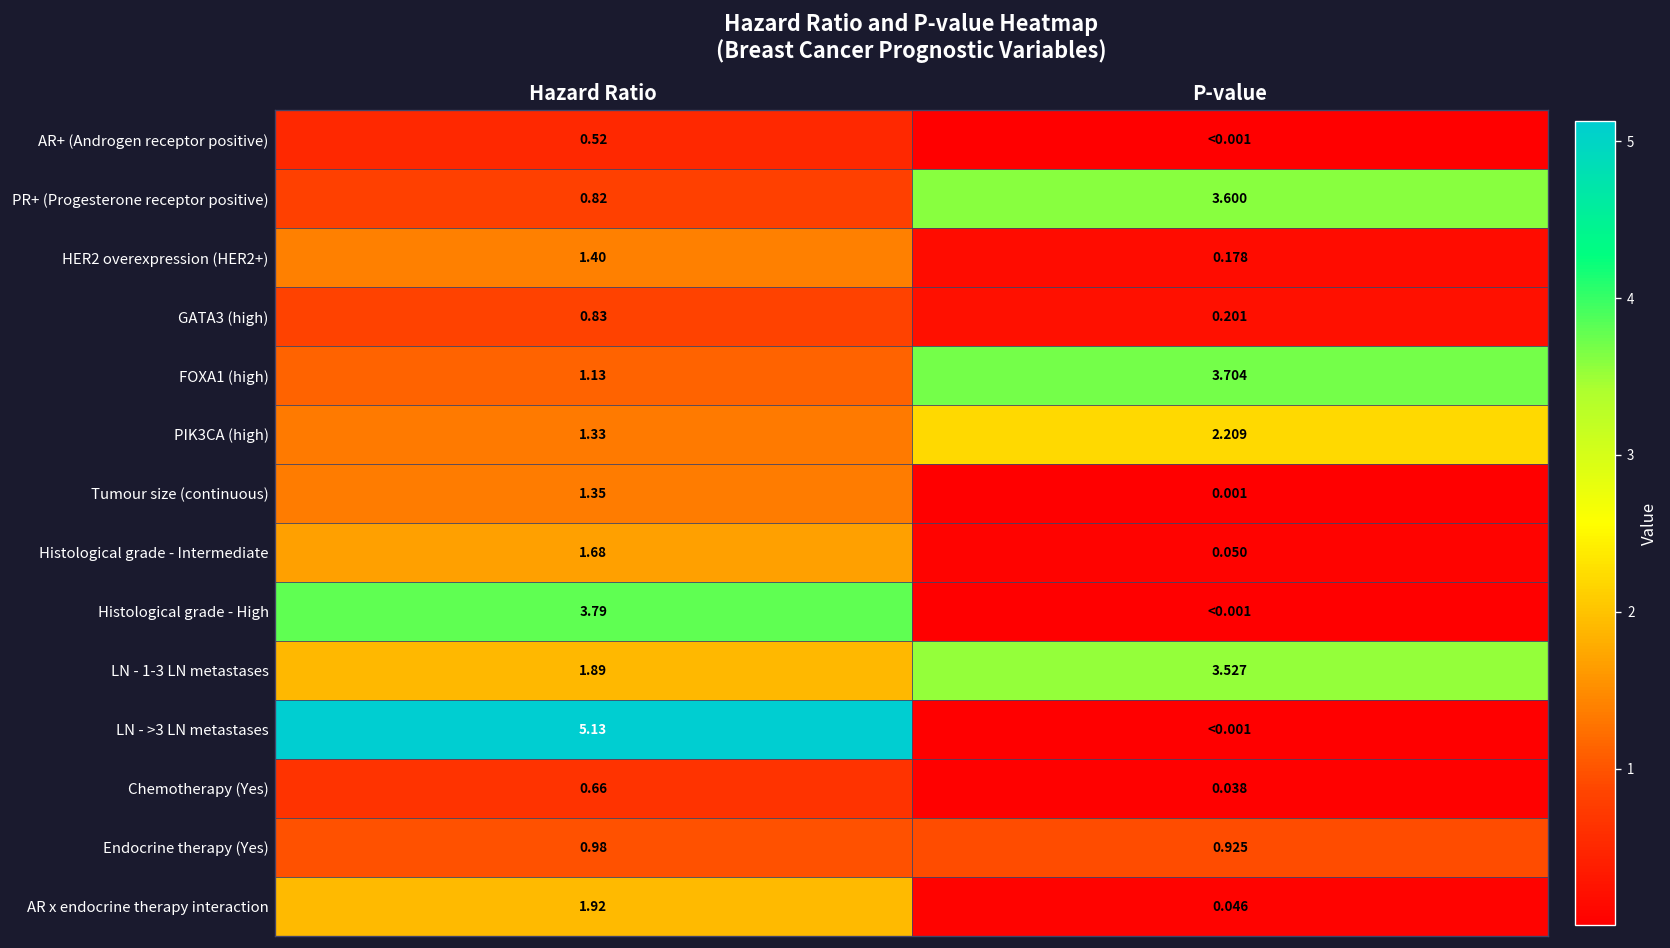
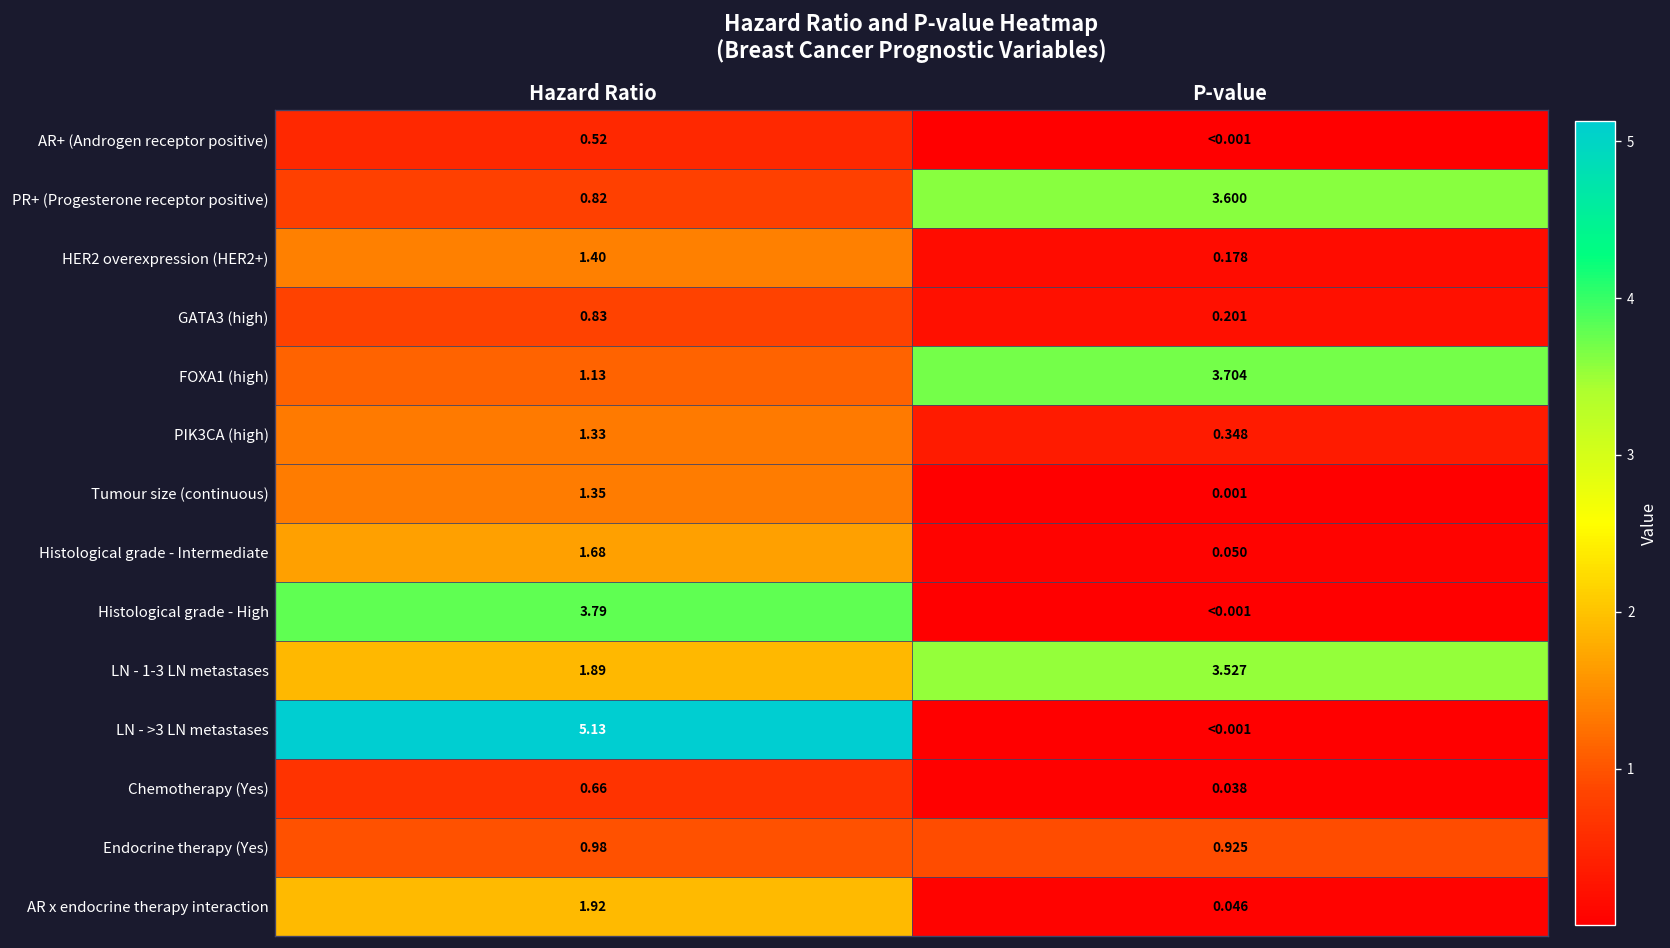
  {
    "AR+ (Androgen receptor positive)": {
      "Hazard Ratio": 0.52,
      "P-value": 0.001
    },
    "PR+ (Progesterone receptor positive)": {
      "Hazard Ratio": 0.82,
      "P-value": 3.600
    },
    "HER2 overexpression (HER2+)": {
      "Hazard Ratio": 1.40,
      "P-value": 0.178
    },
    "GATA3 (high)": {
      "Hazard Ratio": 0.83,
      "P-value": 0.201
    },
    "FOXA1 (high)": {
      "Hazard Ratio": 1.13,
      "P-value": 3.704
    },
    "PIK3CA (high)": {
      "Hazard Ratio": 1.33,
-     "P-value": 2.209
+     "P-value": 0.348
    },
    "Tumour size (continuous)": {
      "Hazard Ratio": 1.35,
      "P-value": 0.001
    },
    "Histological grade - Intermediate": {
      "Hazard Ratio": 1.68,
      "P-value": 0.050
    },
    "Histological grade - High": {
      "Hazard Ratio": 3.79,
      "P-value": 0.001
    },
    "LN - 1-3 LN metastases": {
      "Hazard Ratio": 1.89,
      "P-value": 3.527
    },
    "LN - >3 LN metastases": {
      "Hazard Ratio": 5.13,
      "P-value": 0.001
    },
    "Chemotherapy (Yes)": {
      "Hazard Ratio": 0.66,
      "P-value": 0.038
    },
    "Endocrine therapy (Yes)": {
      "Hazard Ratio": 0.98,
      "P-value": 0.925
    },
    "AR x endocrine therapy interaction": {
      "Hazard Ratio": 1.92,
      "P-value": 0.046
    }
  }
